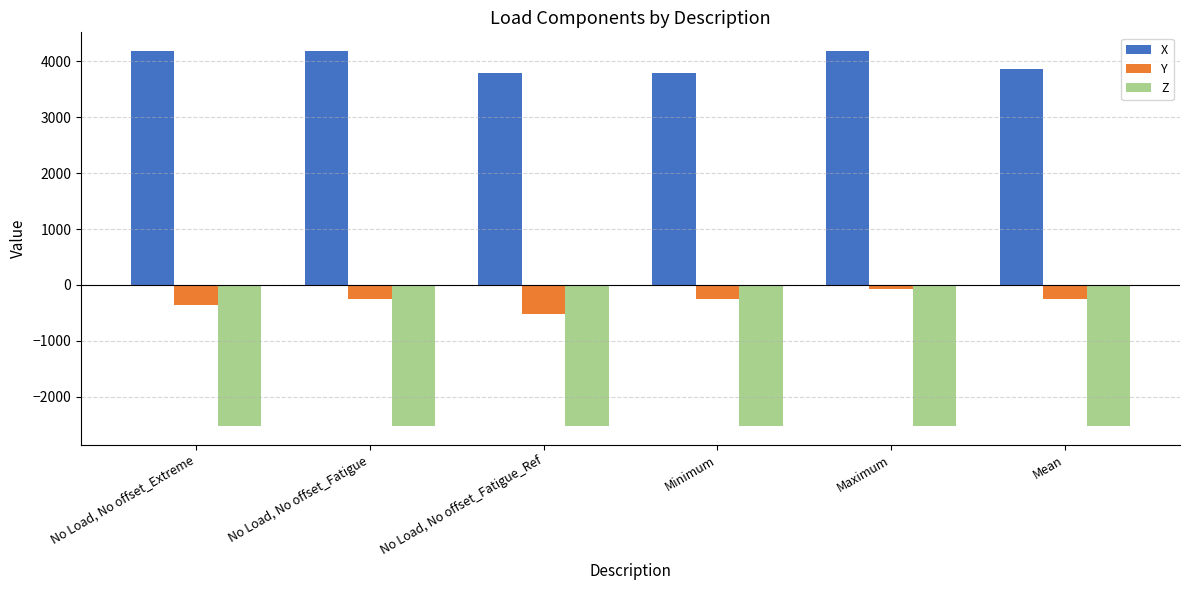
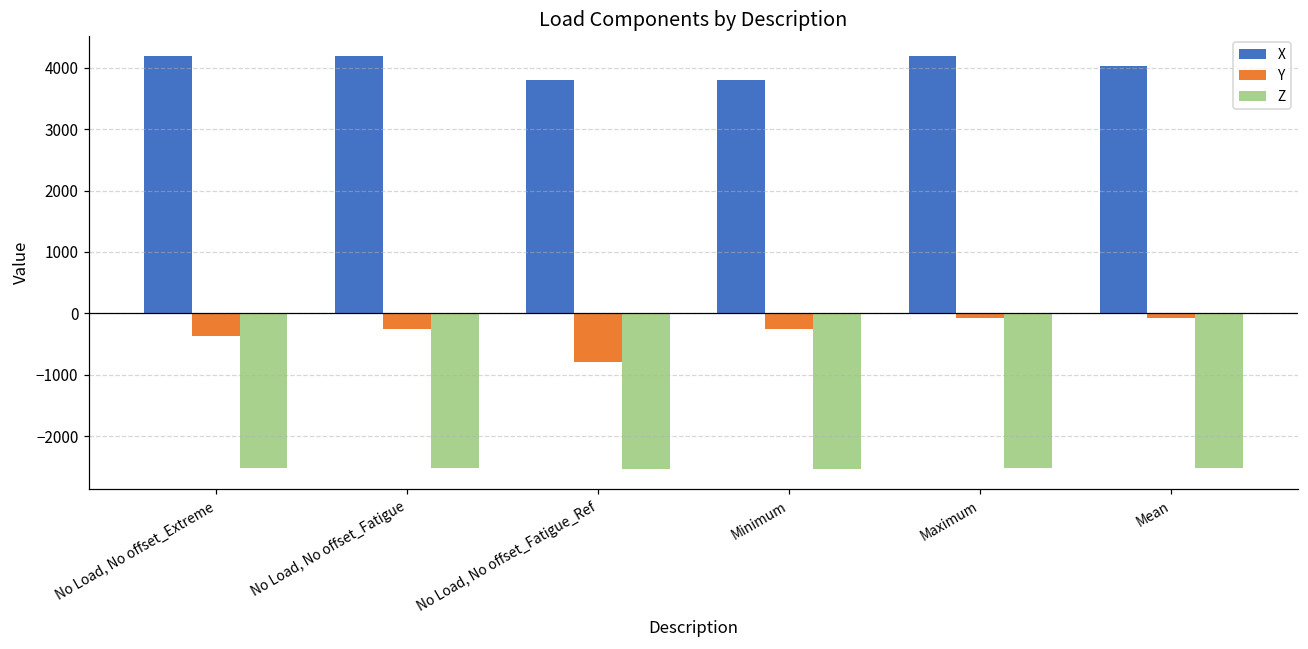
  {
    "X": {
      "No Load, No offset_Extreme": 4200,
      "No Load, No offset_Fatigue": 4200,
      "No Load, No offset_Fatigue_Ref": 3800,
      "Minimum": 3800,
      "Maximum": 4200,
-     "Mean": 3900
+     "Mean": 4000
    },
    "Y": {
      "No Load, No offset_Extreme": -400,
      "No Load, No offset_Fatigue": -200,
-     "No Load, No offset_Fatigue_Ref": -500,
+     "No Load, No offset_Fatigue_Ref": -800,
      "Minimum": -200,
      "Maximum": -100,
-     "Mean": -300
+     "Mean": -100
    },
    "Z": {
      "No Load, No offset_Extreme": -2500,
      "No Load, No offset_Fatigue": -2500,
      "No Load, No offset_Fatigue_Ref": -2500,
      "Minimum": -2500,
      "Maximum": -2500,
      "Mean": -2500
    }
  }
